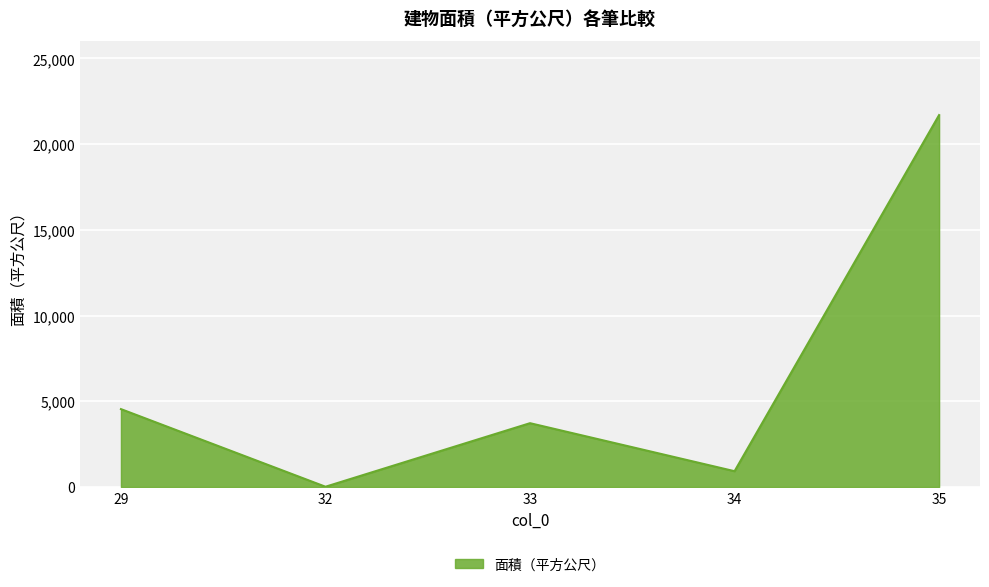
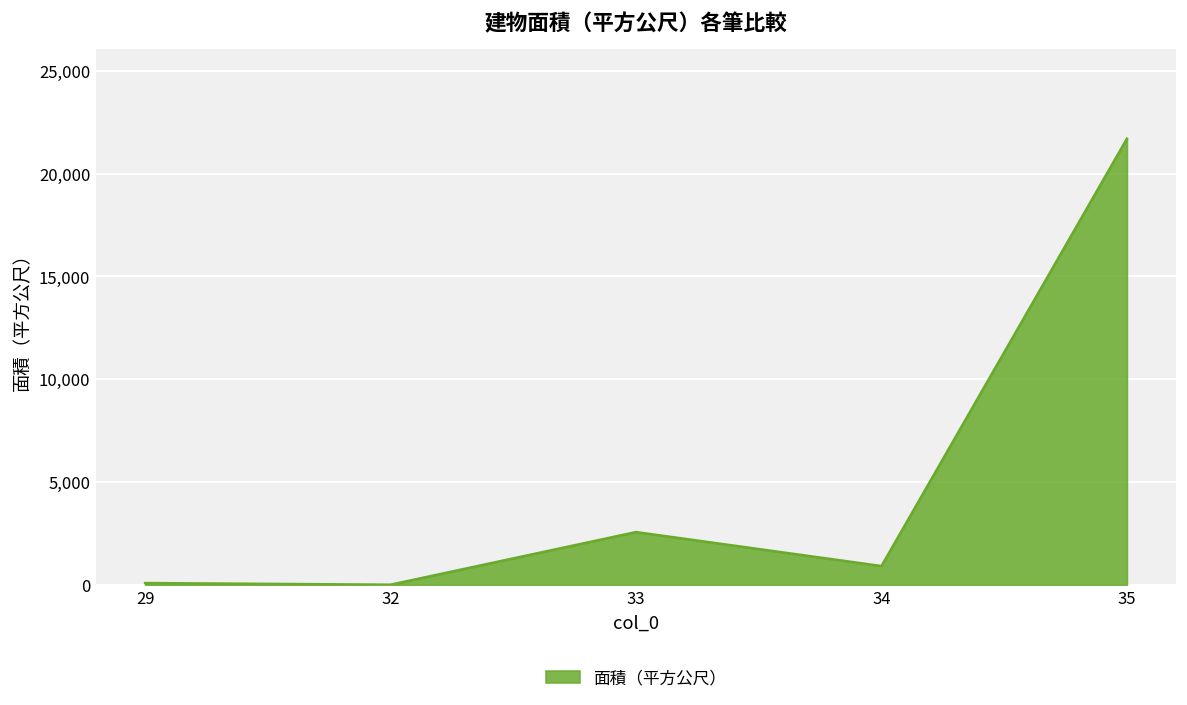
  {
-   "29": "4,500",
+   "29": "100",
    "32": "0",
-   "33": "3,700",
+   "33": "2,600",
    "34": "900",
    "35": "21,700"
  }
